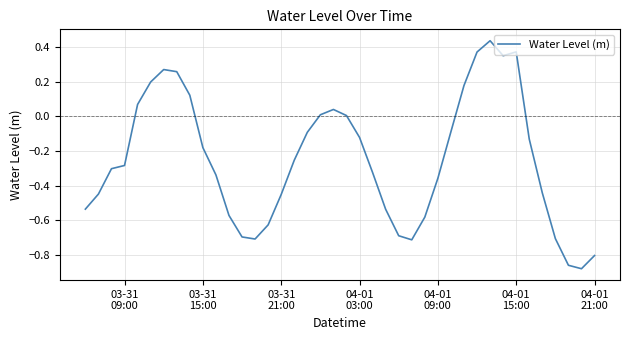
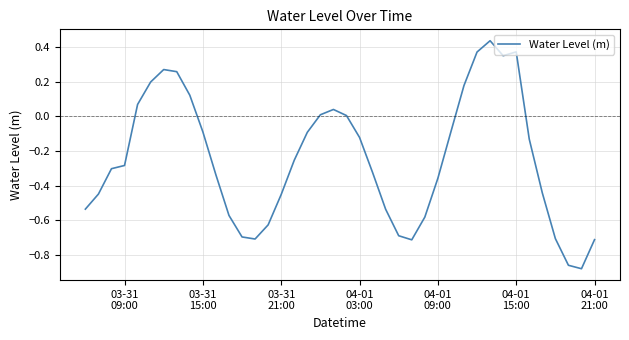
  {
    "03-31 09:00": -0.28,
-   "03-31 15:00": -0.18,
+   "03-31 15:00": -0.09,
    "03-31 21:00": -0.45,
    "04-01 03:00": -0.12,
    "04-01 09:00": -0.36,
-   "04-01 21:00": -0.81
+   "04-01 21:00": -0.71
  }
